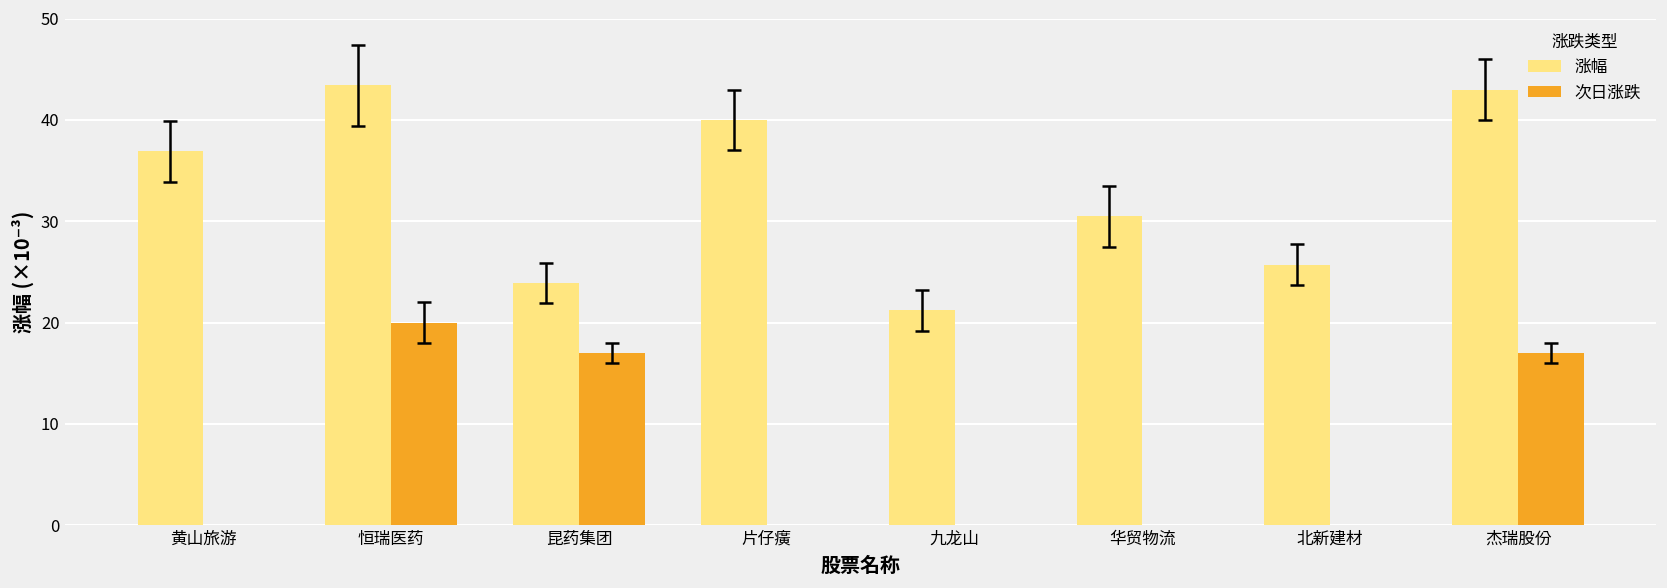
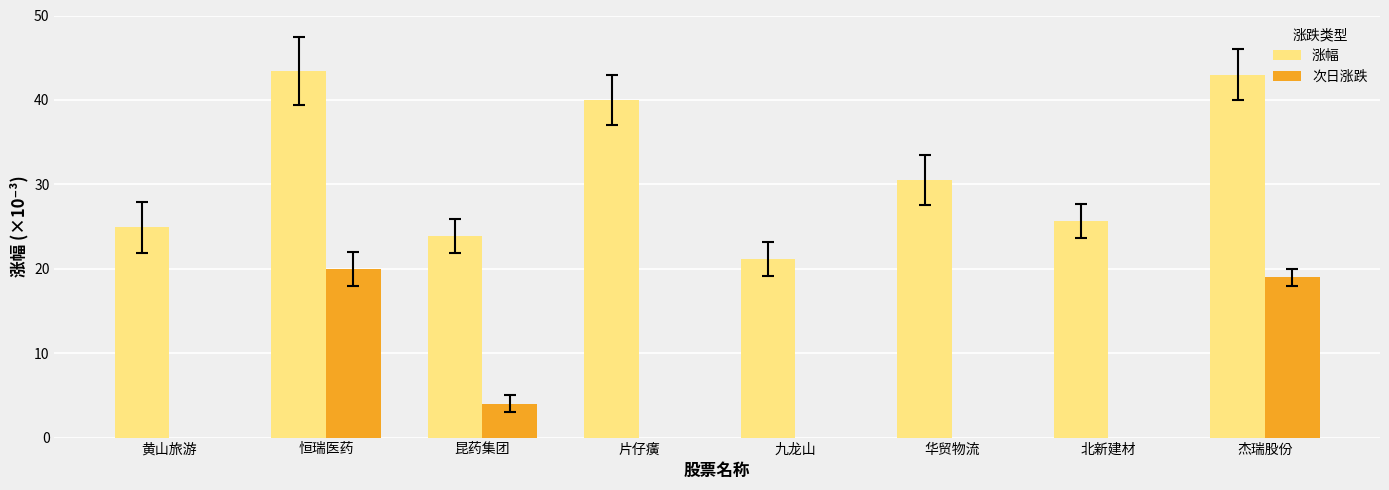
  {
    "涨幅": {
-     "黄山旅游": 37,
+     "黄山旅游": 25,
      "恒瑞医药": 43,
      "昆药集团": 24,
      "片仔癀": 40,
      "九龙山": 21,
      "华贸物流": 31,
      "北新建材": 26,
      "杰瑞股份": 43
    },
    "次日涨跌": {
      "恒瑞医药": 20,
-     "昆药集团": 17,
-     "杰瑞股份": 17
+     "昆药集团": 4,
+     "杰瑞股份": 19
    }
  }
